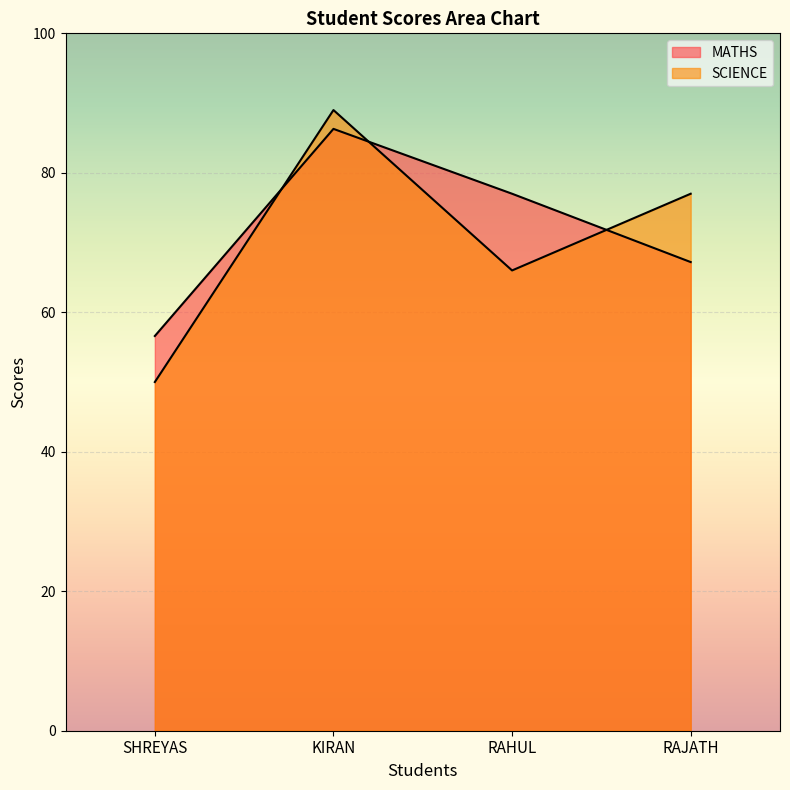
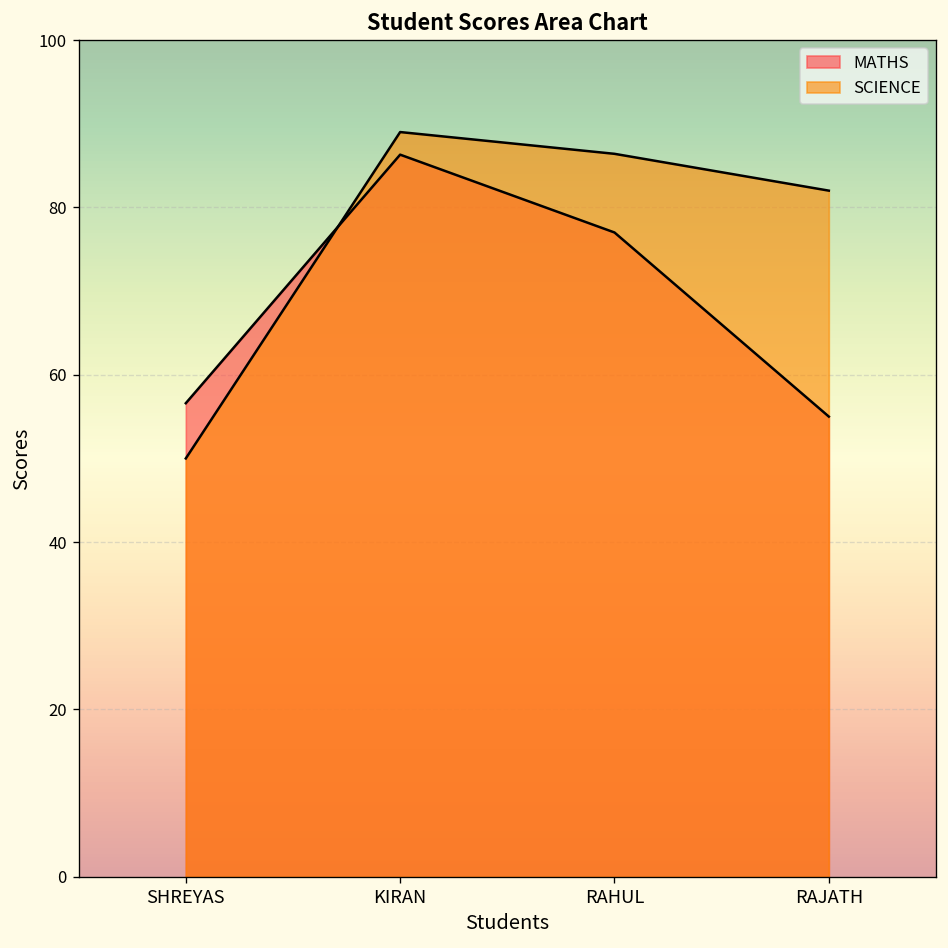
  {
    "MATHS": {
      "SHREYAS": 57,
      "KIRAN": 86,
      "RAHUL": 77,
-     "RAJATH": 67
+     "RAJATH": 55
    },
    "SCIENCE": {
      "SHREYAS": 50,
      "KIRAN": 89,
-     "RAHUL": 66,
-     "RAJATH": 77
+     "RAHUL": 86,
+     "RAJATH": 82
    }
  }
